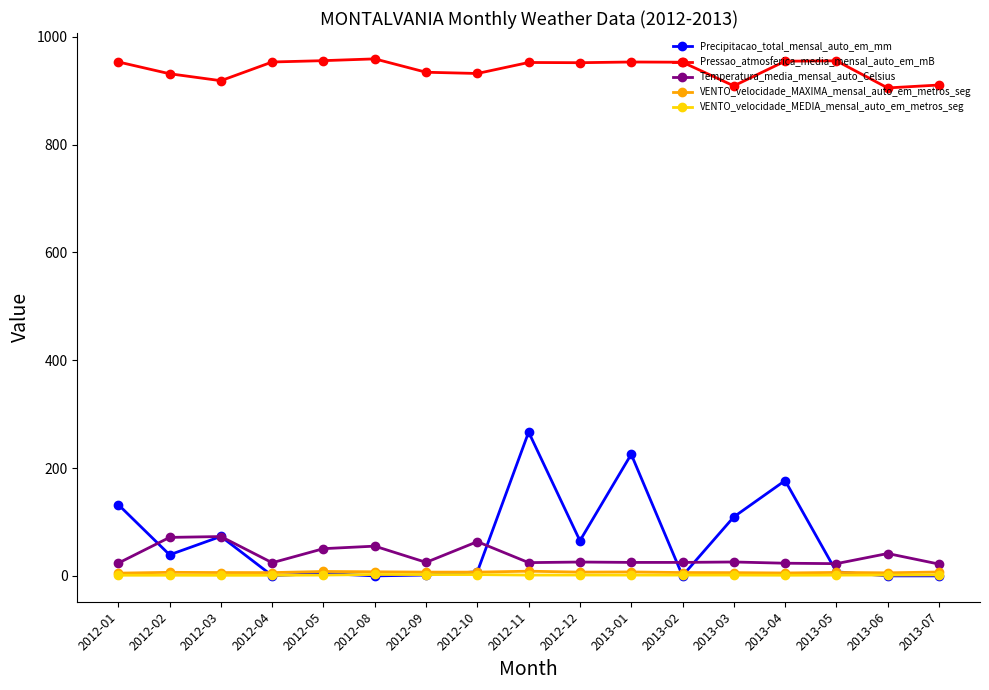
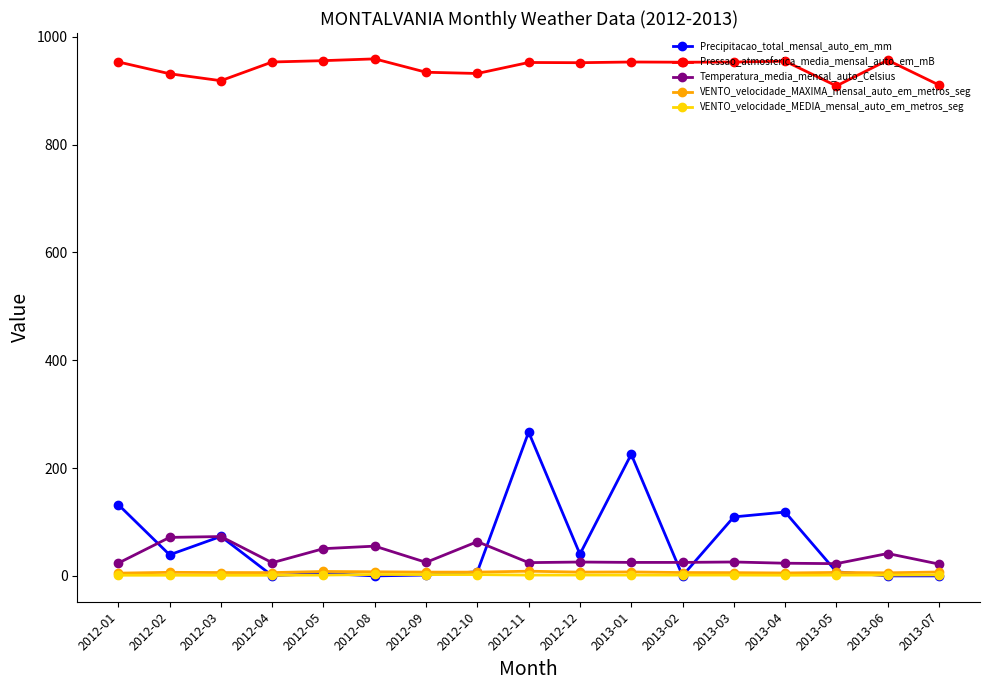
  {
    "Precipitacao_total_mensal_auto_em_mm": {
      "2012-01": 130,
      "2012-02": 40,
      "2012-11": 270,
-     "2012-12": 70,
+     "2012-12": 40,
      "2013-01": 230,
      "2013-03": 110,
-     "2013-04": 180
+     "2013-04": 120
    },
    "Pressao_atmosferica_media_mensal_auto_em_mB": {
      "2012-01": 950,
      "2012-02": 930,
      "2012-03": 920,
      "2012-04": 950,
      "2012-05": 960,
      "2012-08": 960,
      "2012-09": 930,
      "2012-10": 930,
      "2012-11": 950,
      "2012-12": 950,
      "2013-01": 950,
      "2013-02": 950,
-     "2013-03": 910,
+     "2013-03": 950,
      "2013-04": 950,
-     "2013-05": 960,
-     "2013-06": 910,
+     "2013-05": 910,
+     "2013-06": 960,
      "2013-07": 910
    },
    "Temperatura_media_mensal_auto_Celsius": {
      "2012-01": 20,
      "2012-02": 70,
      "2012-04": 20,
      "2012-05": 50,
      "2012-08": 60,
      "2012-09": 30,
      "2012-10": 60,
      "2012-11": 20,
      "2012-12": 30,
      "2013-01": 30,
      "2013-02": 30,
      "2013-03": 30,
      "2013-04": 20,
      "2013-05": 20,
      "2013-06": 40,
      "2013-07": 20
    }
  }
